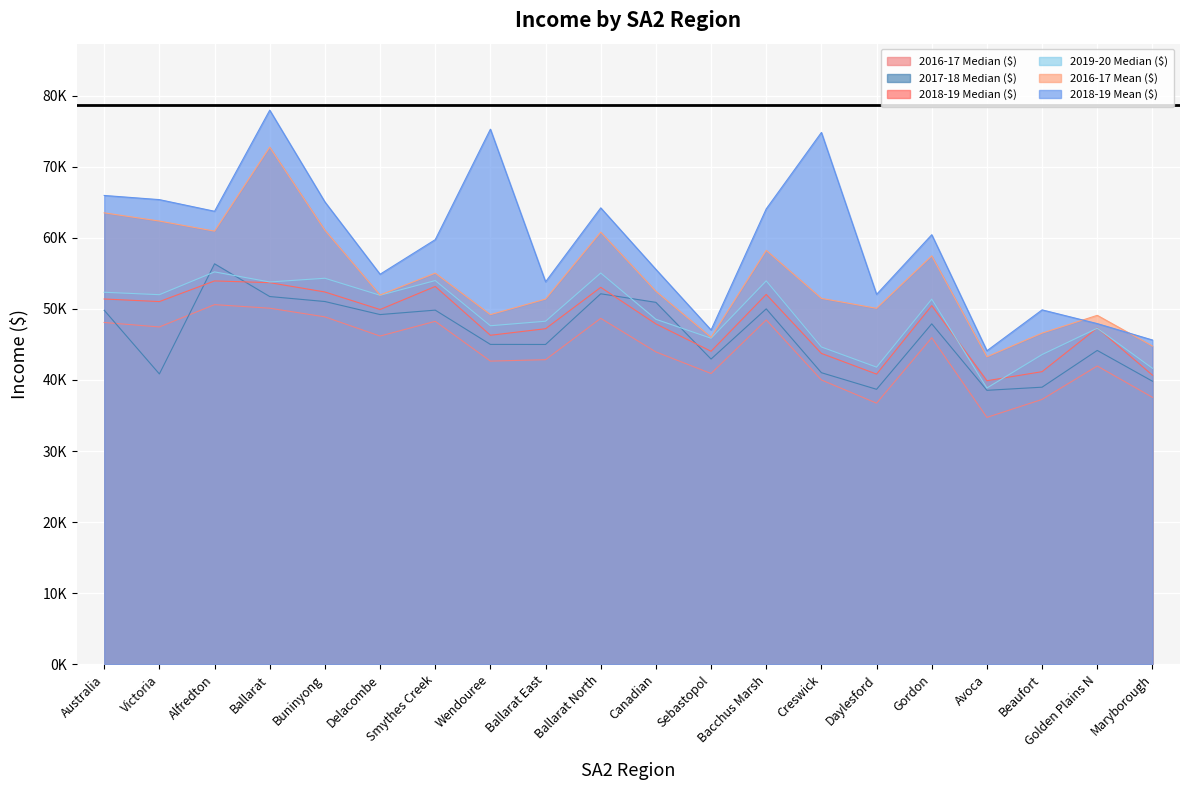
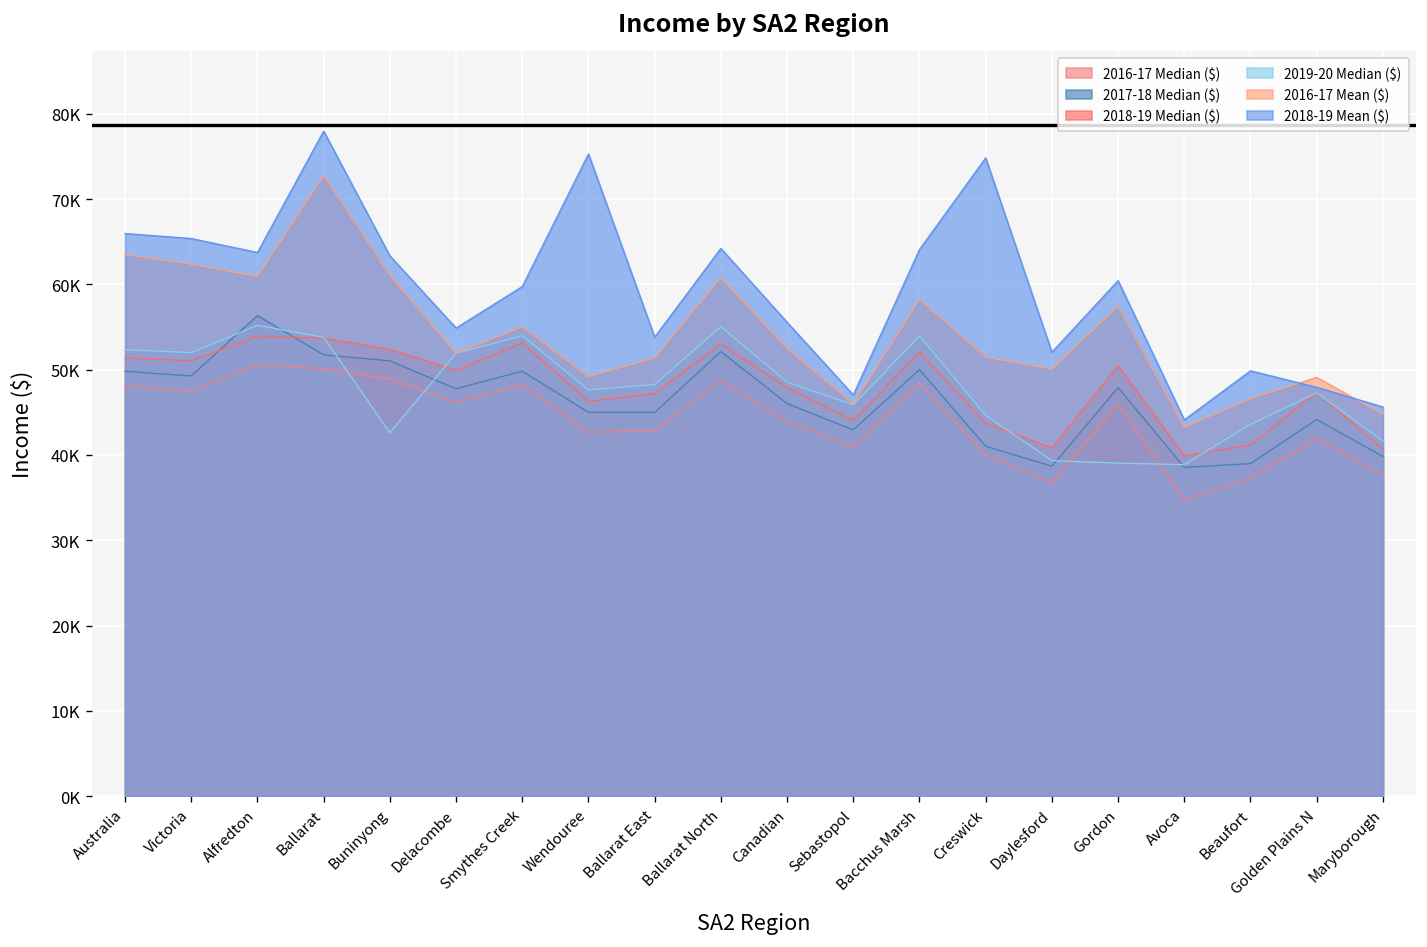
  {
    "2017-18 Median ($)": {
      "Australia": 50000,
-     "Victoria": 41000,
+     "Victoria": 49000,
      "Alfredton": 56000,
      "Ballarat": 52000,
      "Buninyong": 51000,
-     "Delacombe": 49000,
+     "Delacombe": 48000,
      "Smythes Creek": 50000,
      "Wendouree": 45000,
      "Ballarat East": 45000,
      "Ballarat North": 52000,
-     "Canadian": 51000,
+     "Canadian": 46000,
      "Sebastopol": 43000,
      "Bacchus Marsh": 50000,
      "Creswick": 41000,
      "Daylesford": 39000,
      "Gordon": 48000,
      "Beaufort": 39000,
      "Golden Plains N": 44000,
      "Maryborough": 40000
    },
    "2019-20 Median ($)": {
      "Australia": 52000,
      "Victoria": 52000,
      "Alfredton": 55000,
-     "Buninyong": 54000,
+     "Buninyong": 43000,
      "Smythes Creek": 54000,
      "Wendouree": 48000,
      "Ballarat East": 48000,
      "Ballarat North": 55000,
      "Canadian": 49000,
      "Bacchus Marsh": 54000,
      "Creswick": 45000,
-     "Daylesford": 42000,
-     "Gordon": 51000,
+     "Daylesford": 39000,
+     "Gordon": 39000,
      "Beaufort": 44000,
      "Maryborough": 42000
    },
    "2018-19 Mean ($)": {
      "Australia": 66000,
      "Victoria": 65000,
      "Alfredton": 64000,
      "Ballarat": 78000,
-     "Buninyong": 65000,
+     "Buninyong": 63000,
      "Delacombe": 55000,
      "Smythes Creek": 60000,
      "Wendouree": 75000,
      "Ballarat East": 54000,
      "Ballarat North": 64000,
      "Canadian": 56000,
      "Sebastopol": 47000,
      "Bacchus Marsh": 64000,
      "Creswick": 75000,
      "Daylesford": 52000,
      "Gordon": 60000,
      "Avoca": 44000,
      "Beaufort": 50000,
      "Golden Plains N": 48000,
      "Maryborough": 46000
    }
  }
